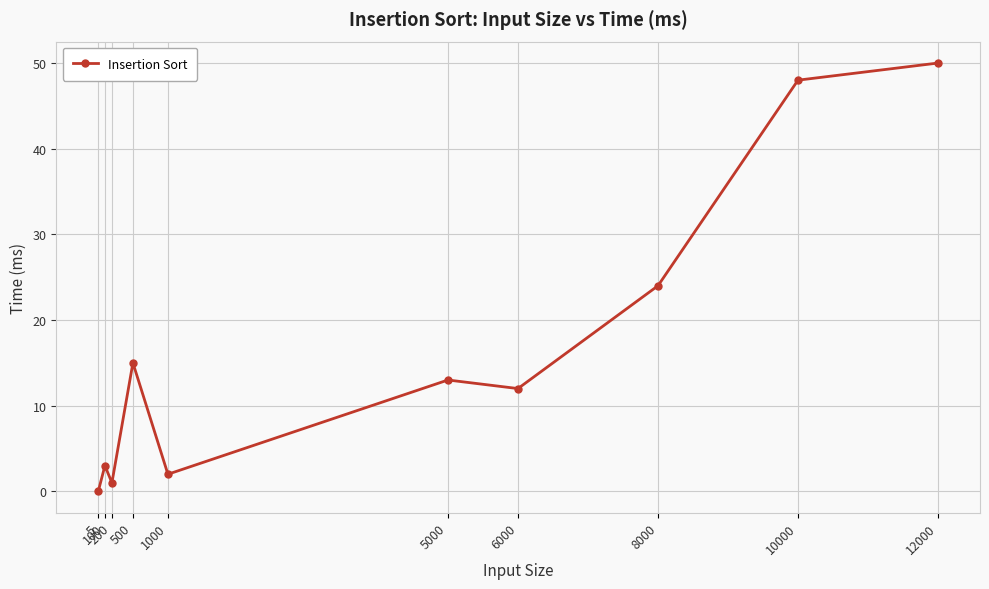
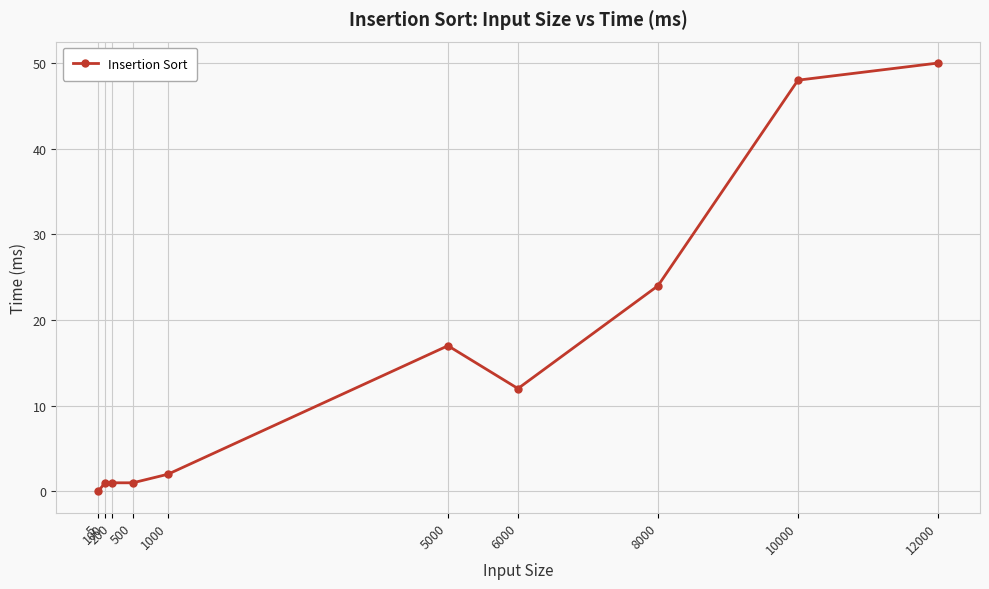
  {
    "5": 0,
-   "100": 3,
+   "100": 1,
    "200": 1,
-   "500": 15,
+   "500": 1,
    "1000": 2,
-   "5000": 13,
+   "5000": 17,
    "6000": 12,
    "8000": 24,
    "10000": 48,
    "12000": 50
  }
